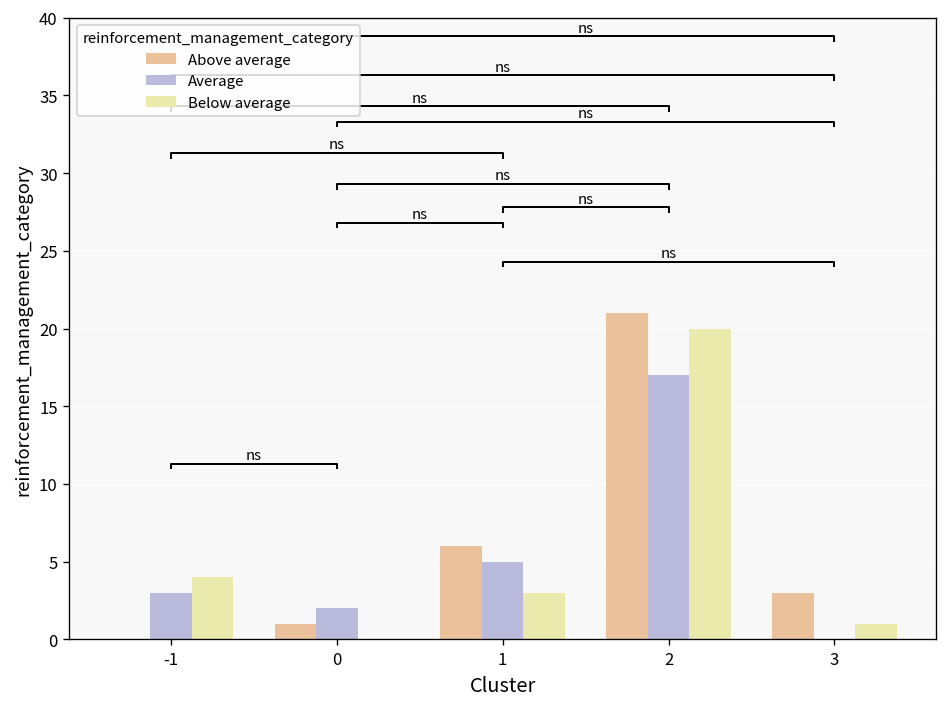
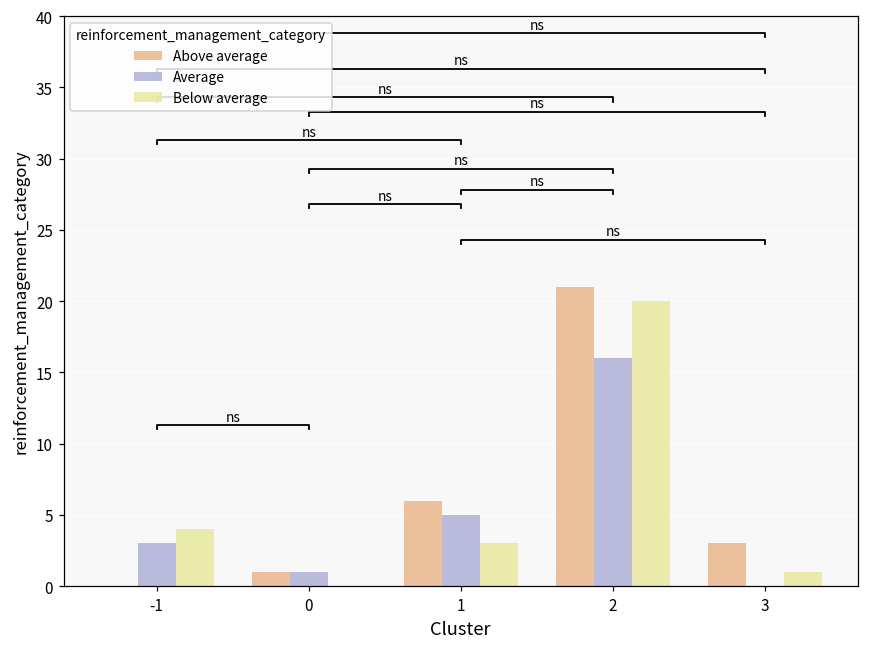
  {
    "Average": {
      "-1": 3,
-     "0": 2,
+     "0": 1,
      "1": 5,
-     "2": 17,
+     "2": 16,
      "3": 0
    }
  }
